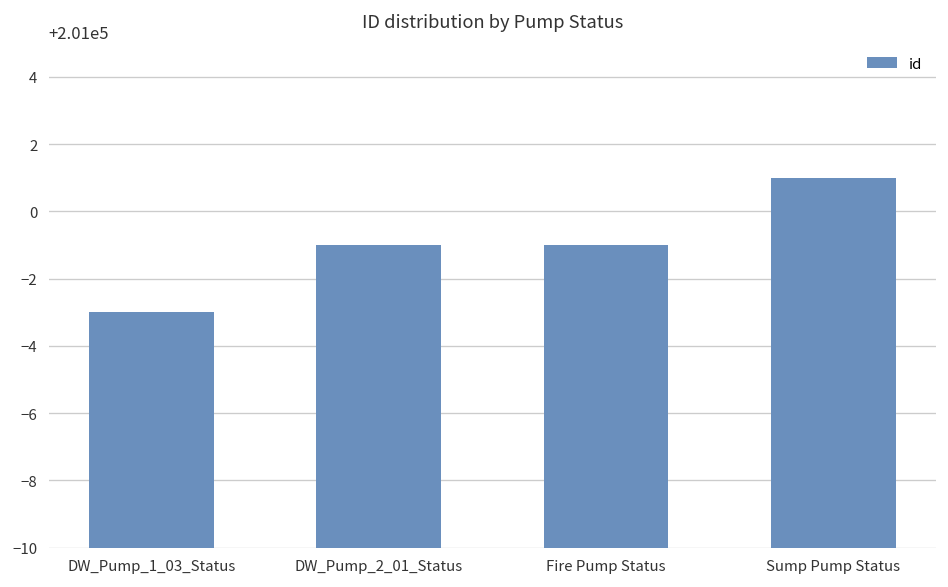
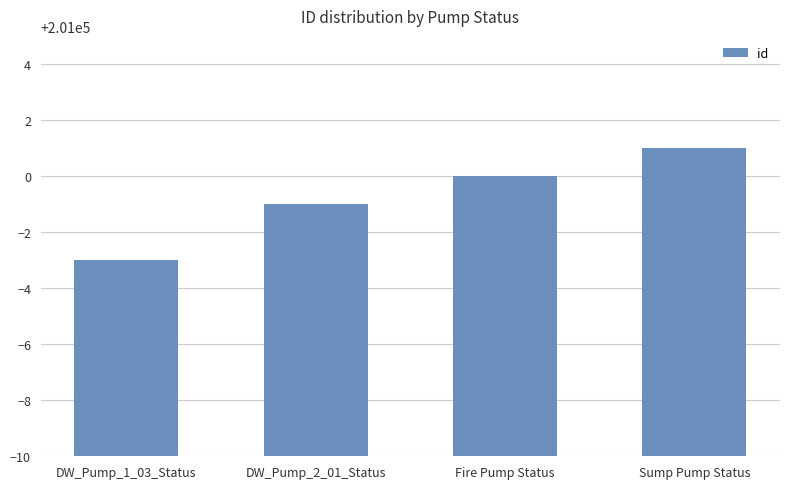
  {
    "DW_Pump_1_03_Status": 200997,
    "DW_Pump_2_01_Status": 200999,
-   "Fire Pump Status": 200999,
+   "Fire Pump Status": 201000,
    "Sump Pump Status": 201001
  }
